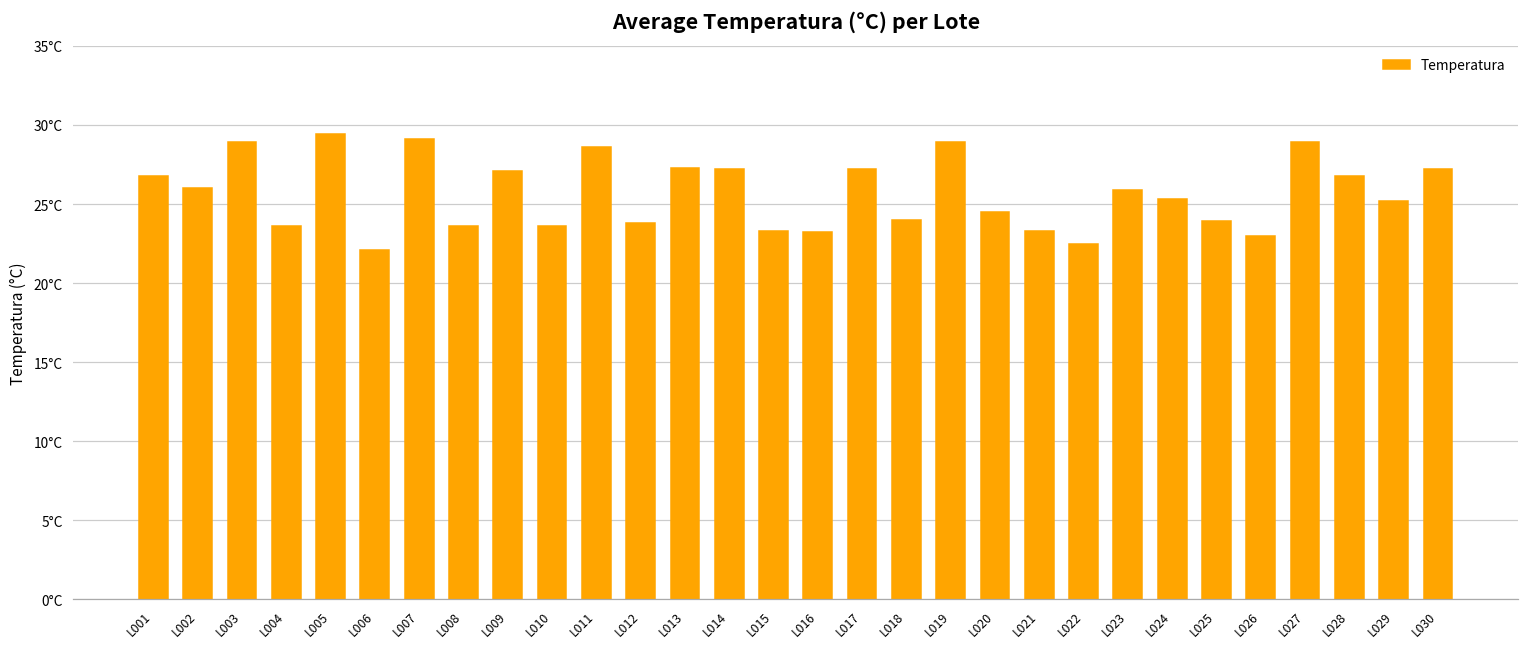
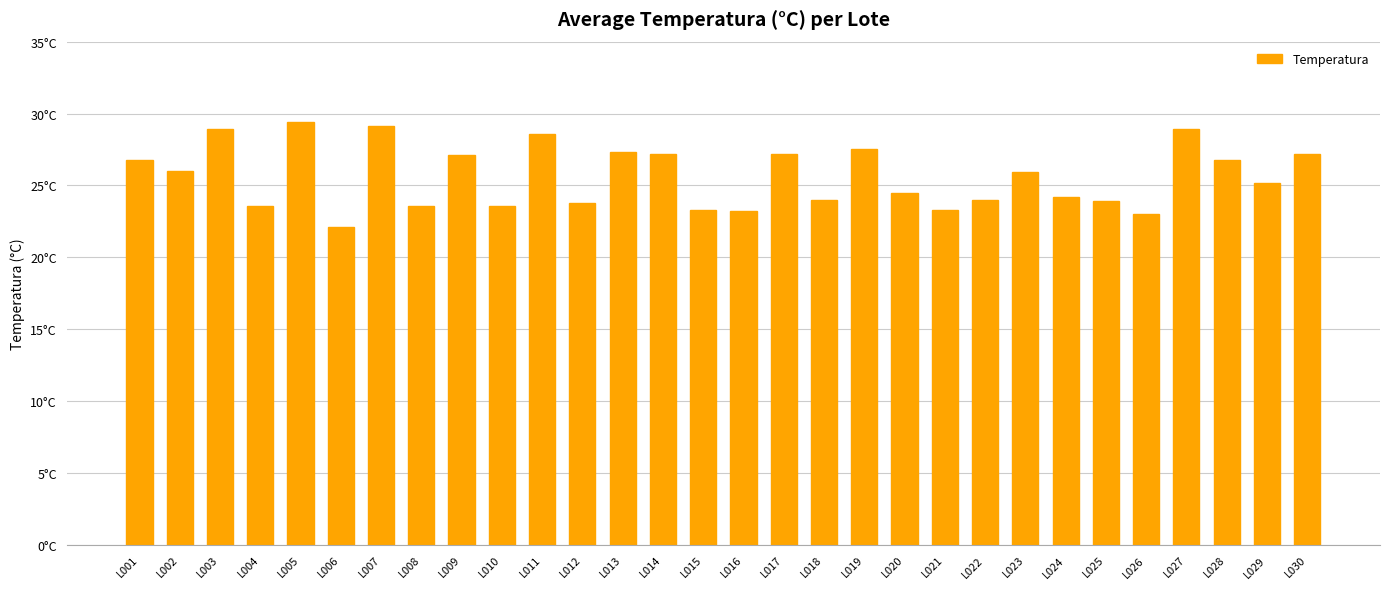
  {
    "L001": "26.8°C",
    "L002": "26.0°C",
    "L003": "28.9°C",
    "L004": "23.6°C",
    "L005": "29.4°C",
    "L006": "22.1°C",
    "L007": "29.1°C",
    "L008": "23.6°C",
    "L009": "27.1°C",
    "L010": "23.6°C",
    "L011": "28.6°C",
    "L012": "23.8°C",
    "L013": "27.3°C",
    "L014": "27.2°C",
    "L015": "23.3°C",
    "L016": "23.2°C",
    "L017": "27.2°C",
    "L018": "24.0°C",
-   "L019": "28.9°C",
+   "L019": "27.5°C",
    "L020": "24.5°C",
    "L021": "23.3°C",
-   "L022": "22.5°C",
+   "L022": "24.0°C",
    "L023": "25.9°C",
-   "L024": "25.3°C",
+   "L024": "24.2°C",
    "L025": "23.9°C",
    "L026": "23.0°C",
    "L027": "28.9°C",
    "L028": "26.8°C",
    "L029": "25.2°C",
    "L030": "27.2°C"
  }
